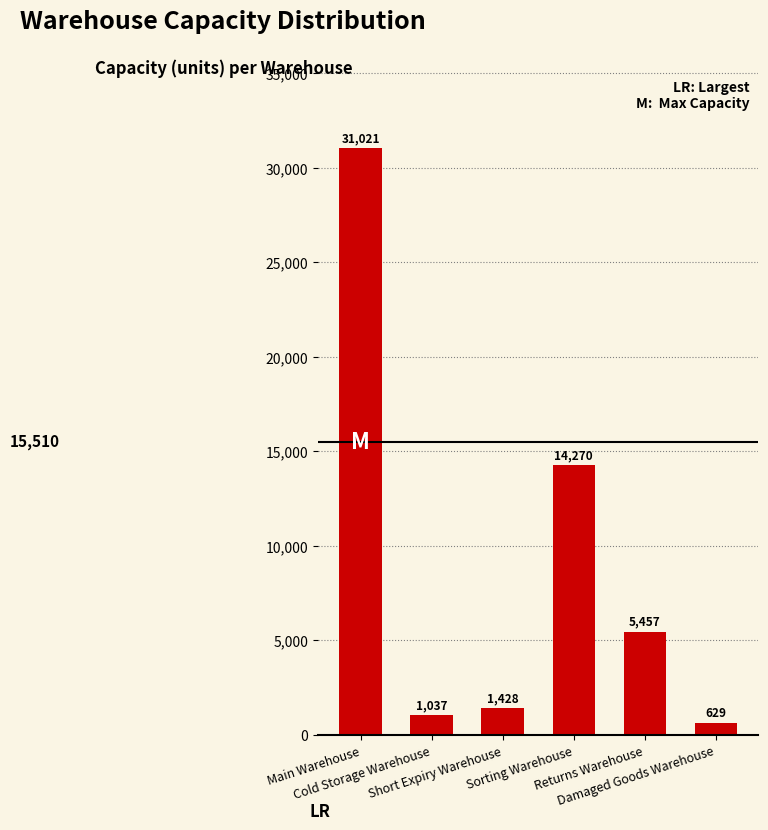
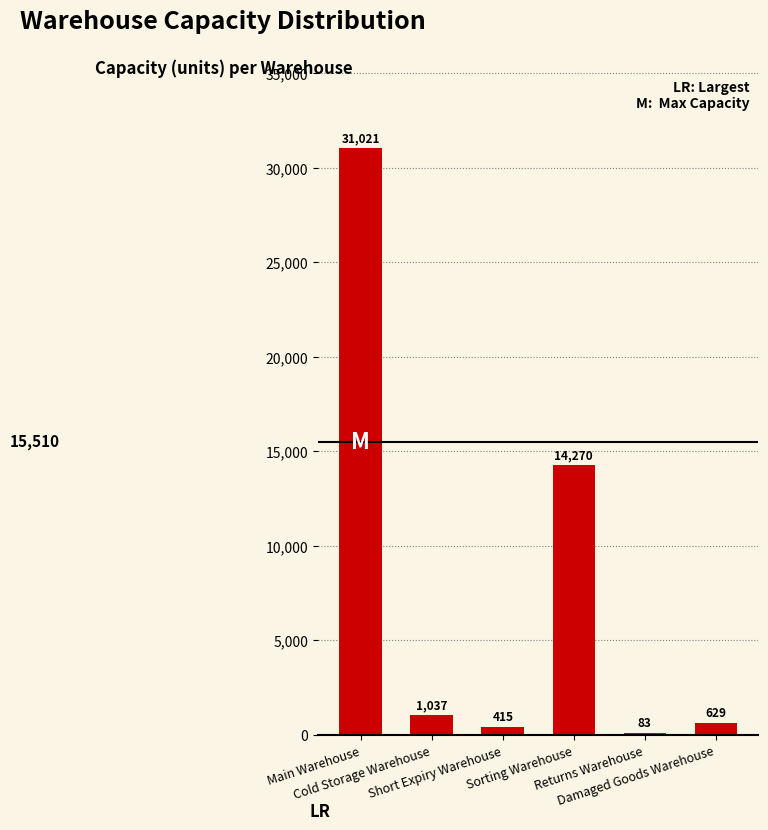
  {
    "Main Warehouse": "31,021",
    "Cold Storage Warehouse": "1,037",
-   "Short Expiry Warehouse": "1,428",
+   "Short Expiry Warehouse": "415",
    "Sorting Warehouse": "14,270",
-   "Returns Warehouse": "5,457",
+   "Returns Warehouse": "83",
    "Damaged Goods Warehouse": "629"
  }
